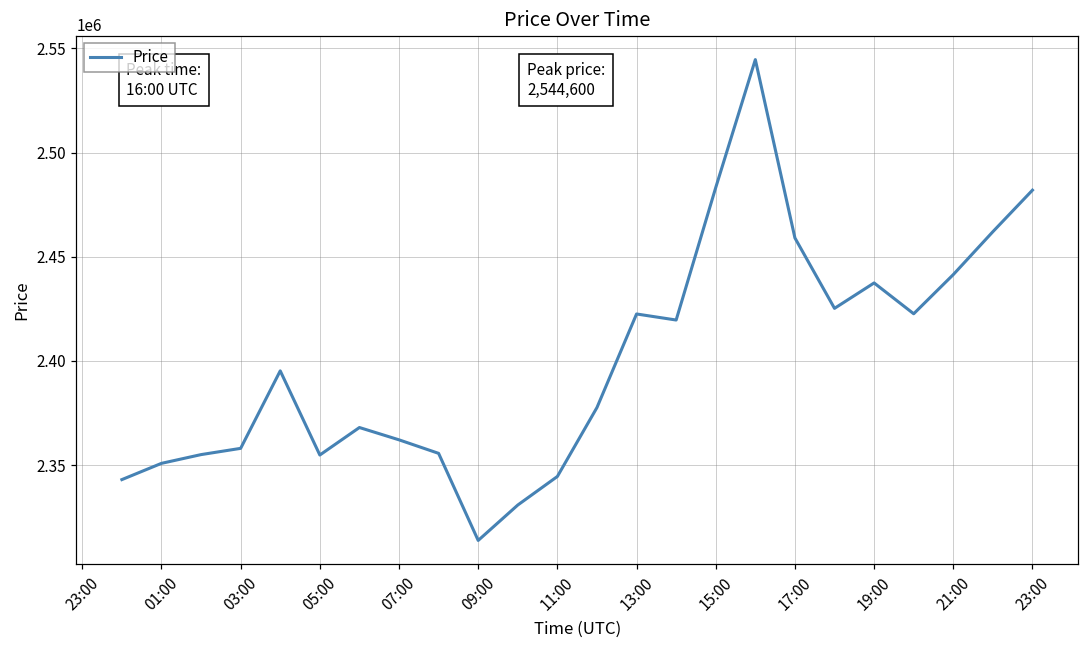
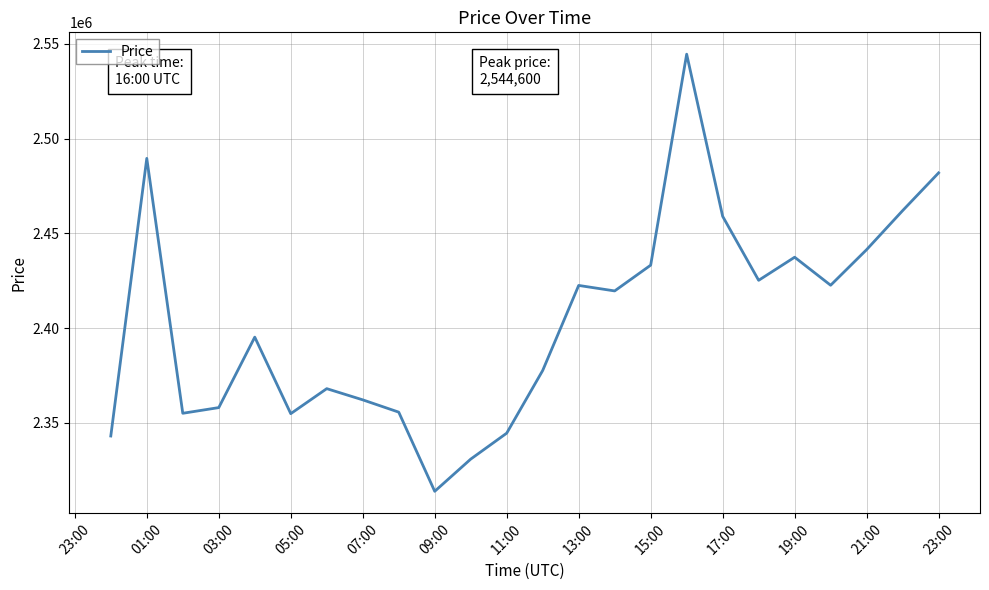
  {
-   "01:00": 2351000,
+   "01:00": 2490000,
    "03:00": 2358000,
    "05:00": 2355000,
    "07:00": 2362000,
    "09:00": 2314000,
    "11:00": 2345000,
    "13:00": 2423000,
-   "15:00": 2483000,
+   "15:00": 2433000,
    "17:00": 2459000,
    "19:00": 2437000,
    "21:00": 2441000,
    "23:00": 2482000
  }
